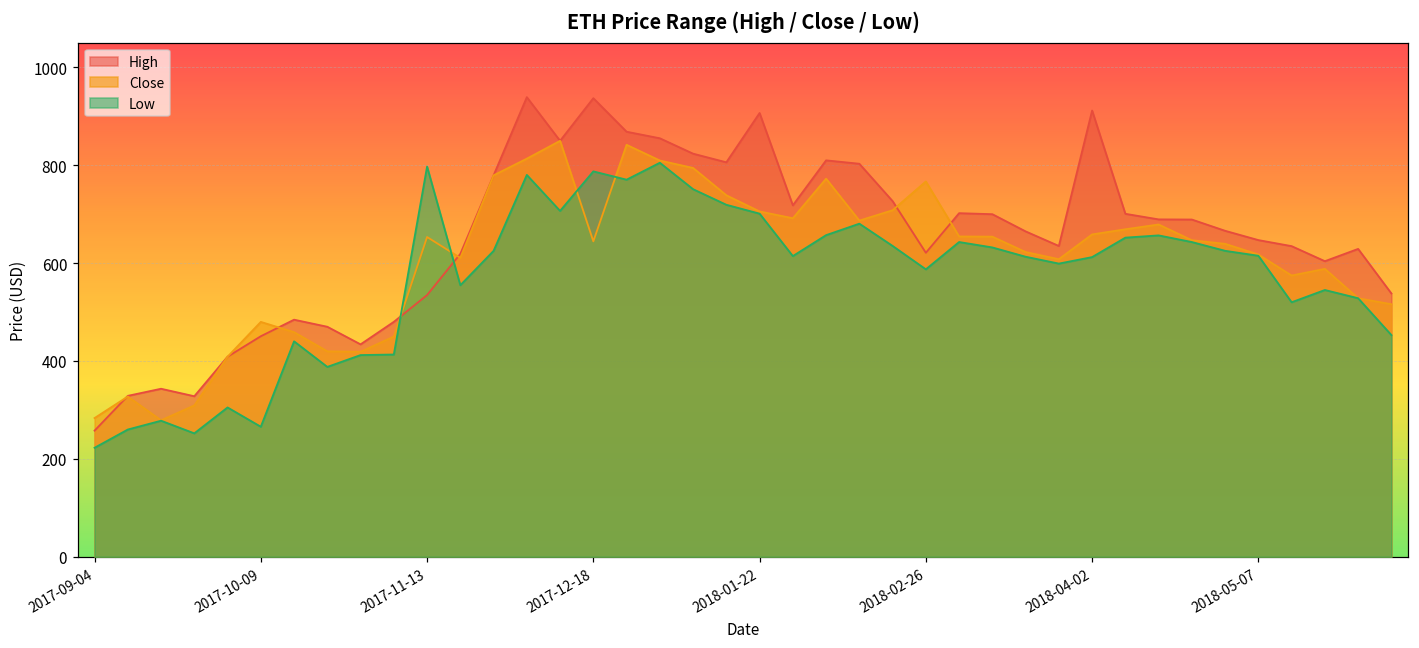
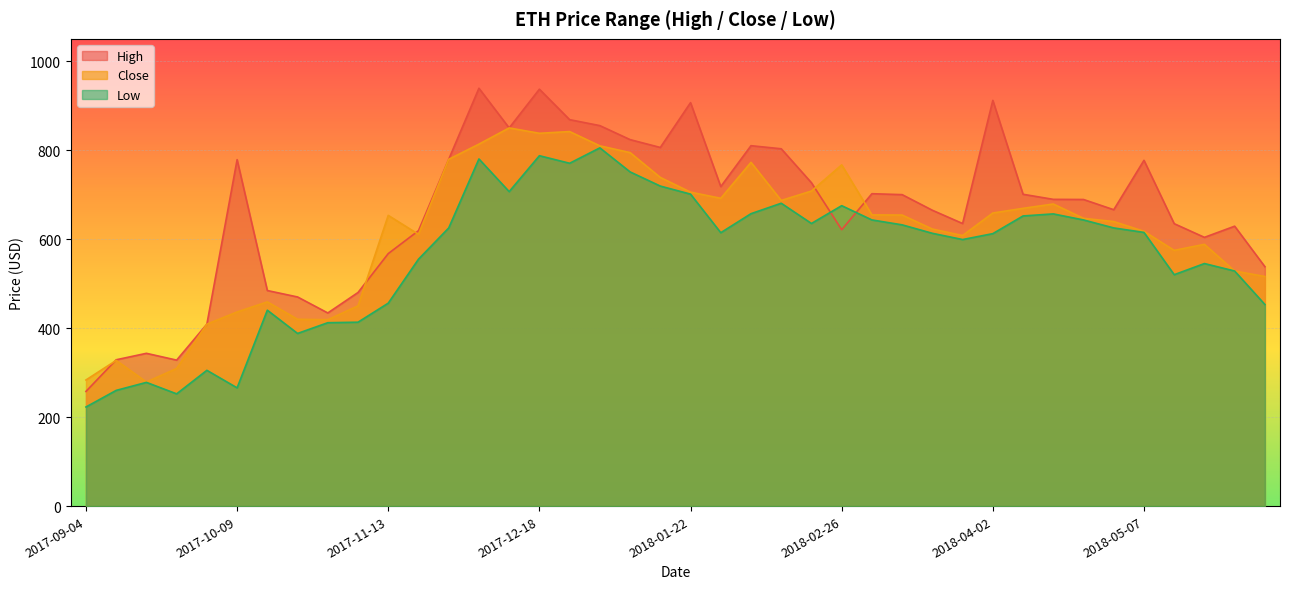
  {
    "High": {
      "2017-09-04": 260,
-     "2017-10-09": 450,
-     "2017-11-13": 530,
+     "2017-10-09": 780,
+     "2017-11-13": 570,
      "2017-12-18": 940,
      "2018-01-22": 910,
      "2018-02-26": 620,
      "2018-04-02": 910,
-     "2018-05-07": 650
+     "2018-05-07": 780
    },
    "Close": {
      "2017-09-04": 280,
-     "2017-10-09": 480,
+     "2017-10-09": 440,
      "2017-11-13": 650,
-     "2017-12-18": 640,
+     "2017-12-18": 840,
      "2018-02-26": 770,
      "2018-04-02": 660
    },
    "Low": {
      "2017-09-04": 220,
      "2017-10-09": 270,
-     "2017-11-13": 800,
+     "2017-11-13": 460,
      "2017-12-18": 790,
-     "2018-02-26": 590,
+     "2018-02-26": 680,
      "2018-04-02": 610
    }
  }
